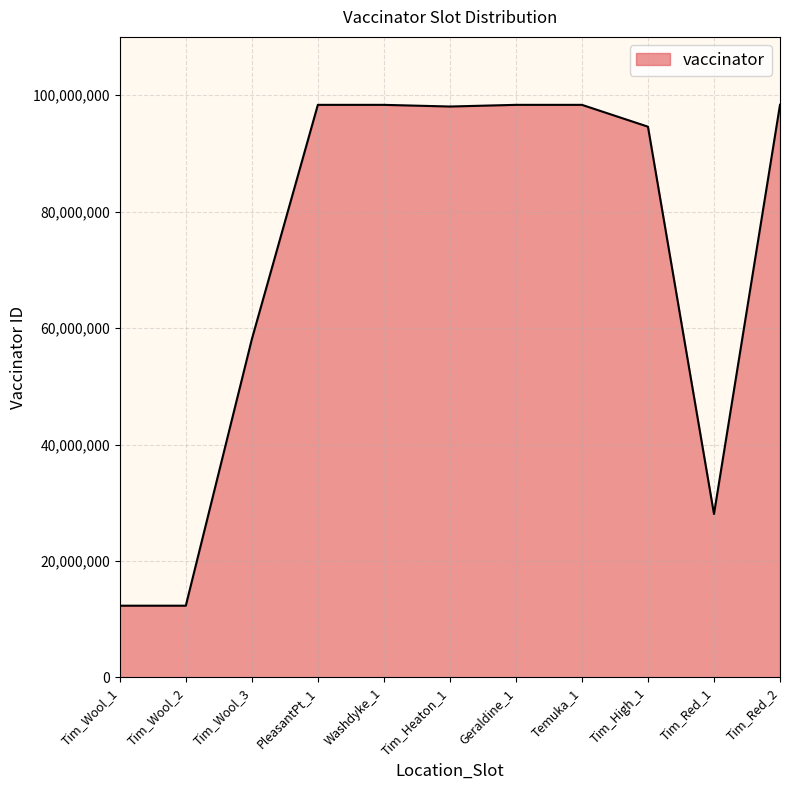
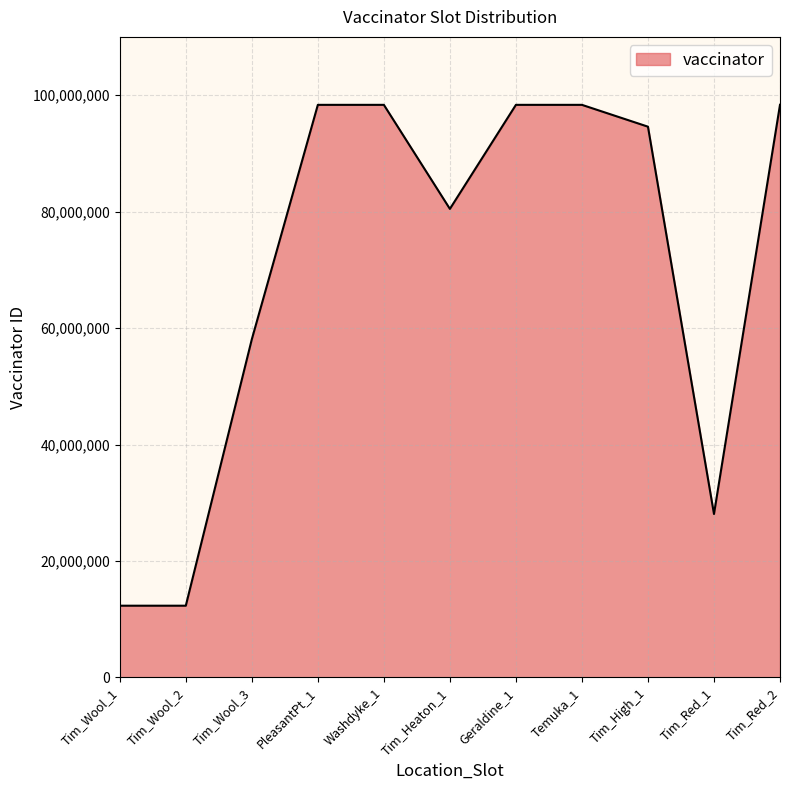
  {
    "Tim_Wool_1": "12,000,000",
    "Tim_Wool_2": "12,000,000",
    "Tim_Wool_3": "58,000,000",
    "PleasantPt_1": "98,000,000",
    "Washdyke_1": "98,000,000",
-   "Tim_Heaton_1": "98,000,000",
+   "Tim_Heaton_1": "80,000,000",
    "Geraldine_1": "98,000,000",
    "Temuka_1": "98,000,000",
    "Tim_High_1": "95,000,000",
    "Tim_Red_1": "28,000,000",
    "Tim_Red_2": "98,000,000"
  }
